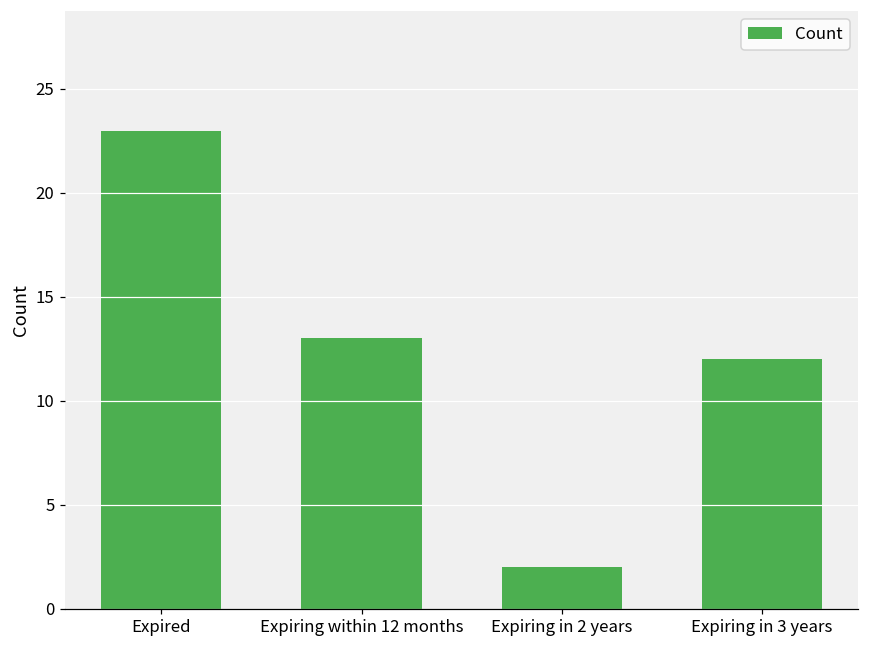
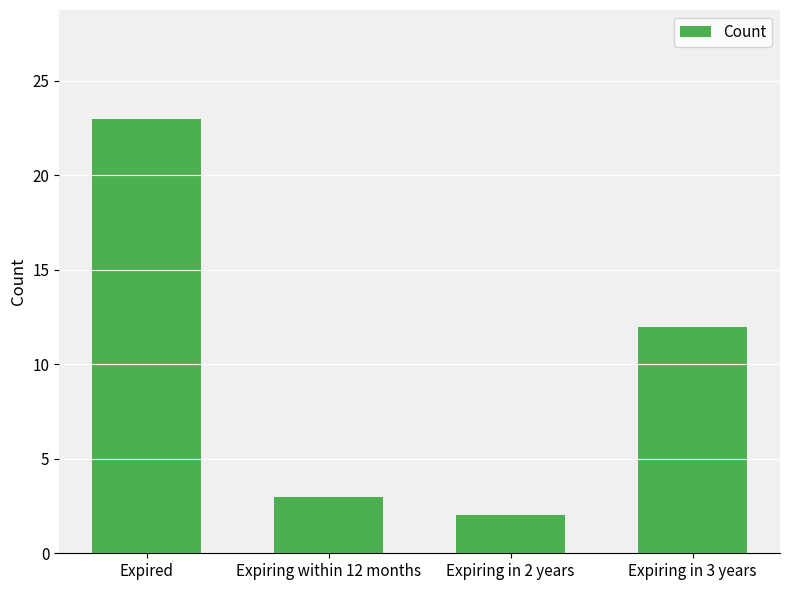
  {
    "Expired": 23,
-   "Expiring within 12 months": 13,
+   "Expiring within 12 months": 3,
    "Expiring in 2 years": 2,
    "Expiring in 3 years": 12
  }
